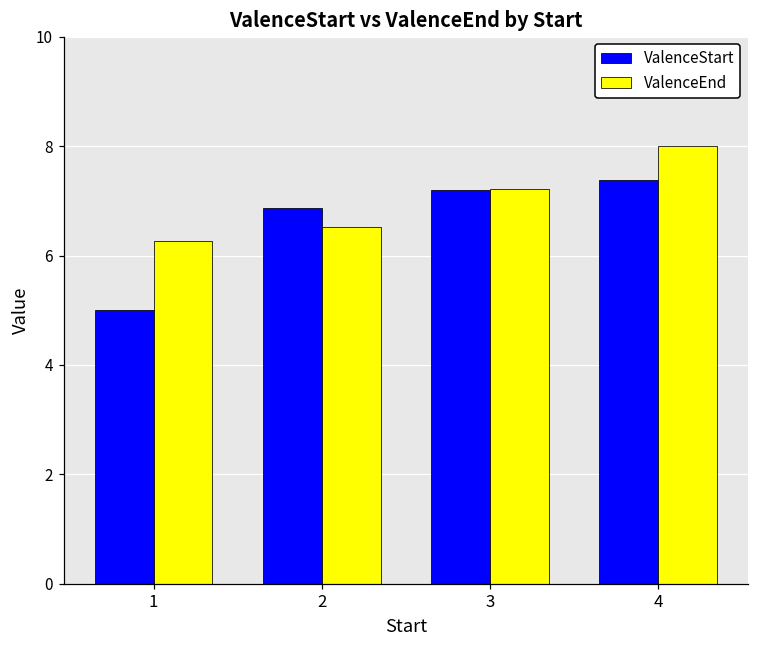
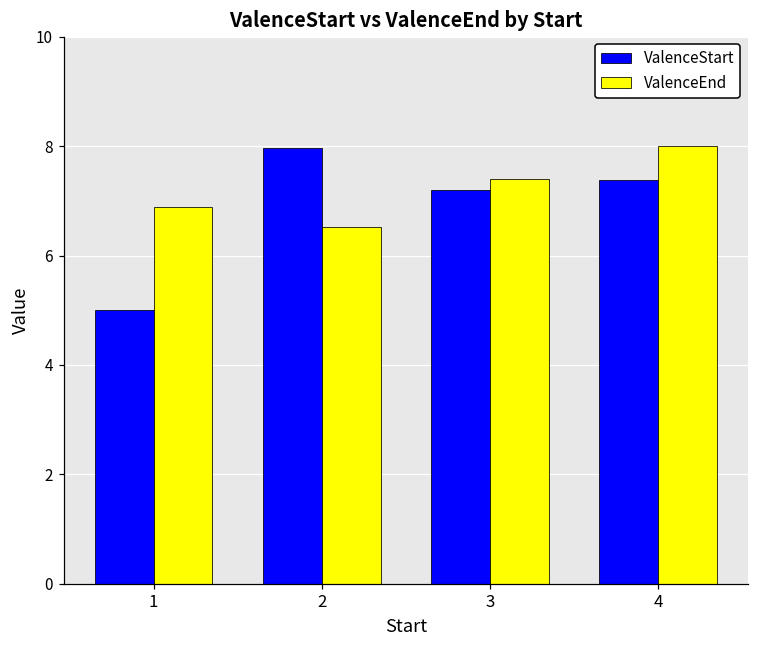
  {
    "ValenceStart": {
      "1": 5.0,
-     "2": 6.9,
+     "2": 8.0,
      "3": 7.2,
      "4": 7.4
    },
    "ValenceEnd": {
-     "1": 6.3,
+     "1": 6.9,
      "2": 6.5,
-     "3": 7.2,
+     "3": 7.4,
      "4": 8.0
    }
  }
